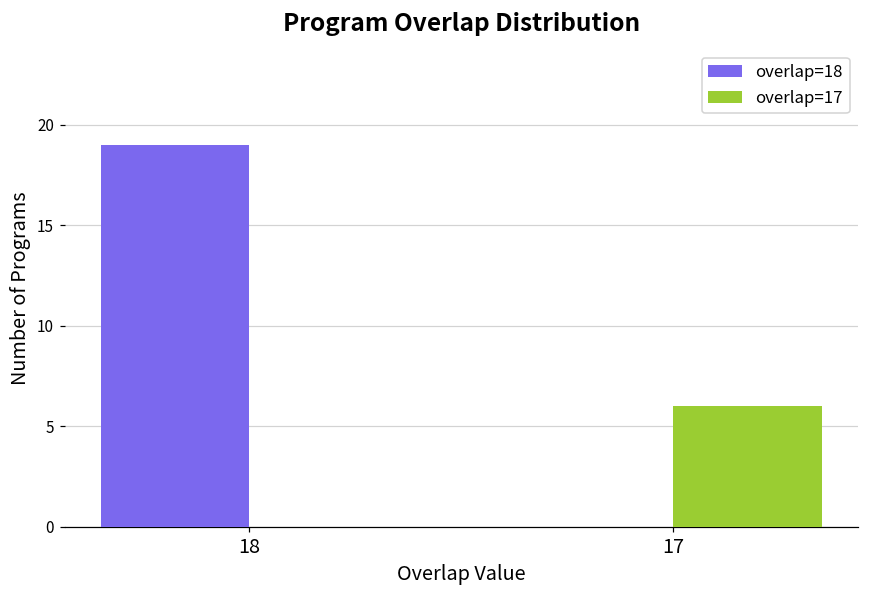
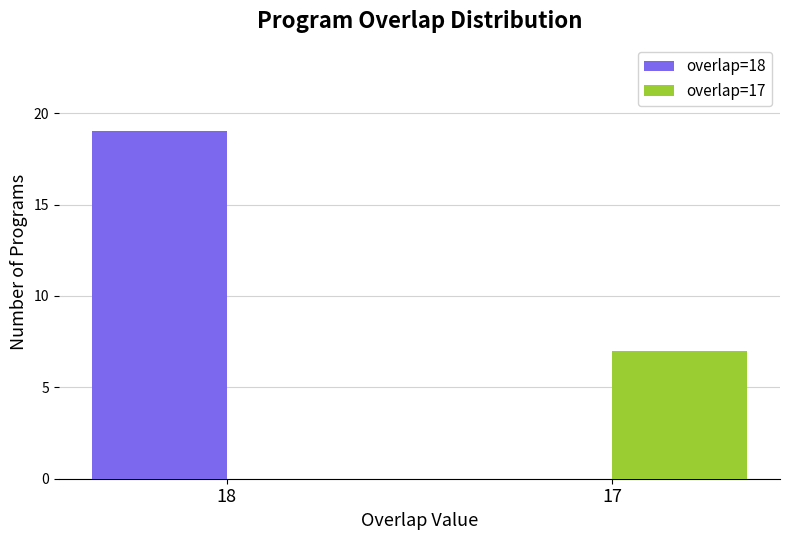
  {
    "18": 19,
-   "17": 6
+   "17": 7
  }
